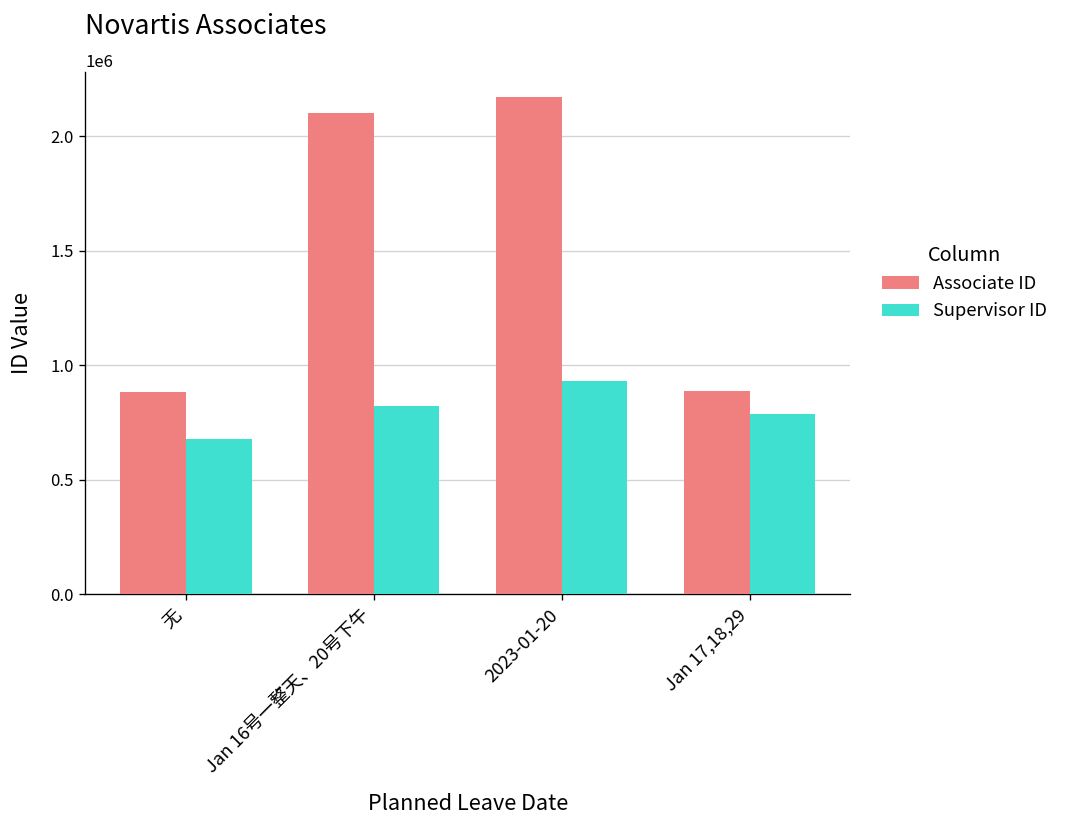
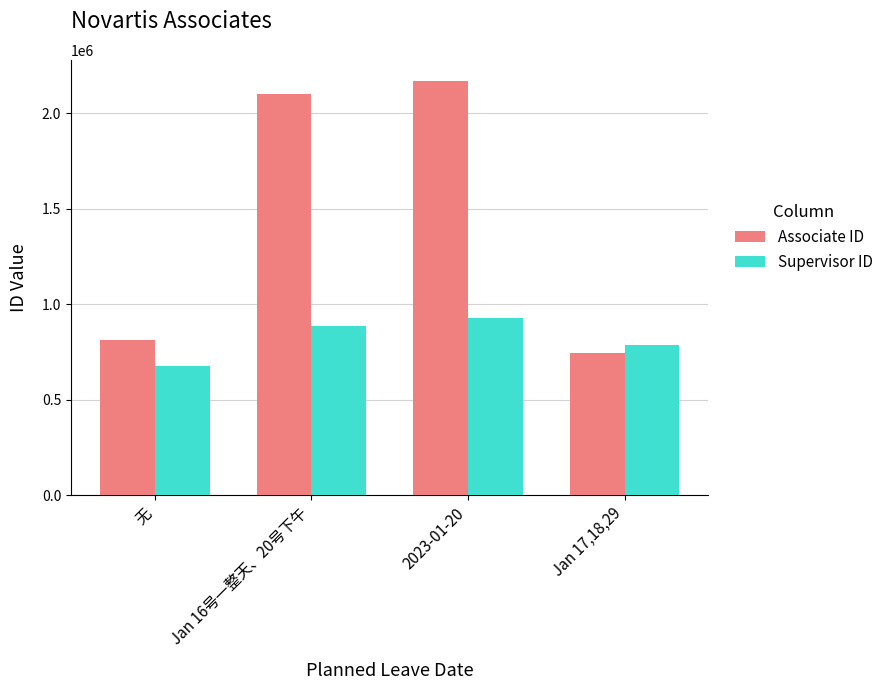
  {
    "Associate ID": {
-     "无": 880000,
+     "无": 810000,
      "Jan 16号一整天、20号下午": 2100000,
      "2023-01-20": 2170000,
-     "Jan 17,18,29": 890000
+     "Jan 17,18,29": 750000
    },
    "Supervisor ID": {
      "无": 680000,
-     "Jan 16号一整天、20号下午": 820000,
+     "Jan 16号一整天、20号下午": 880000,
      "2023-01-20": 930000,
      "Jan 17,18,29": 790000
    }
  }
